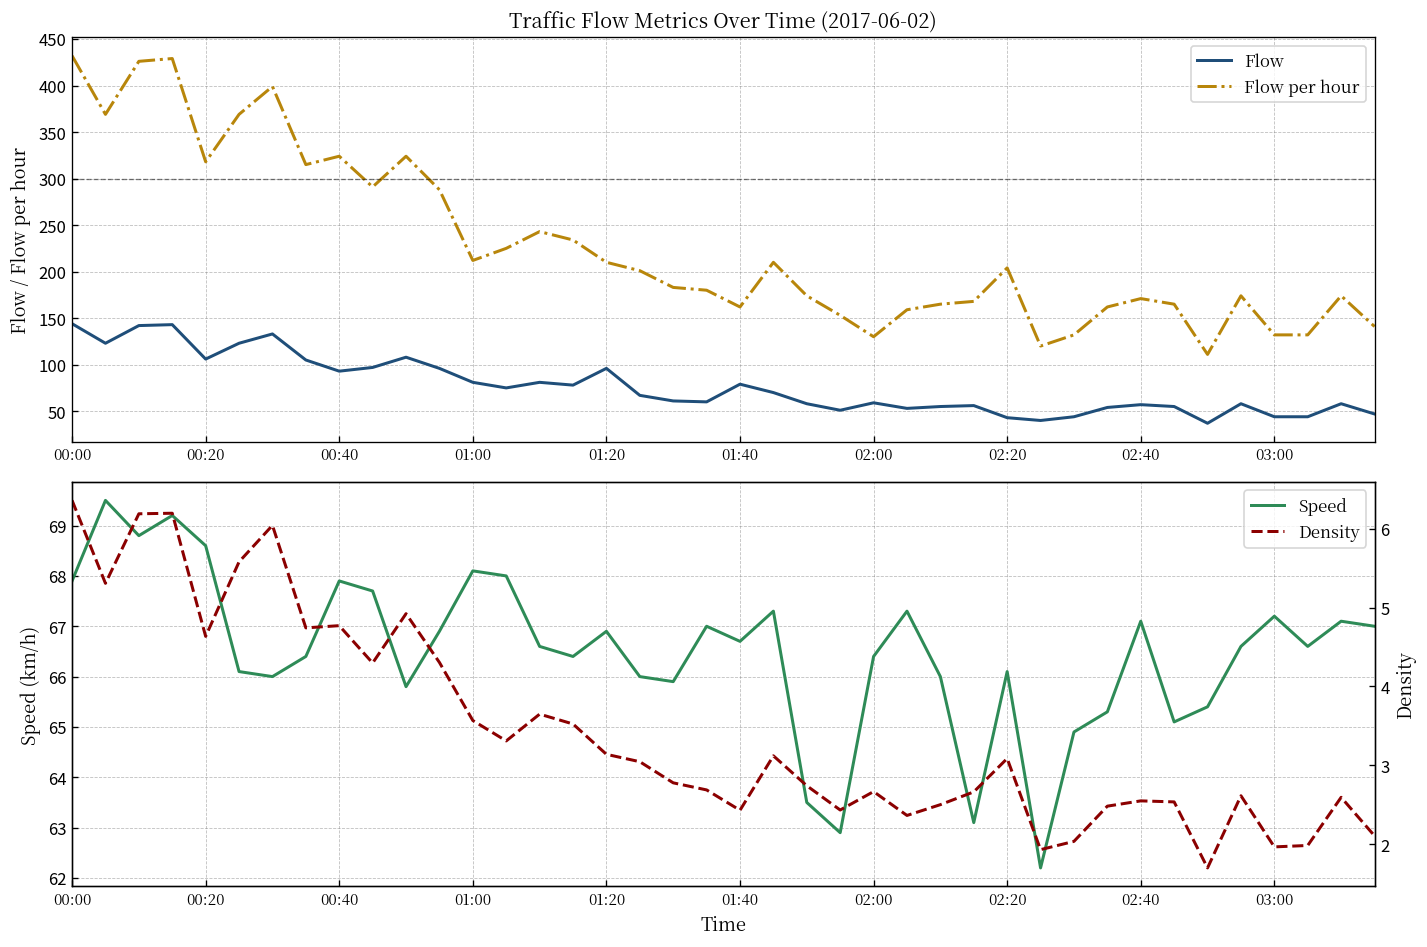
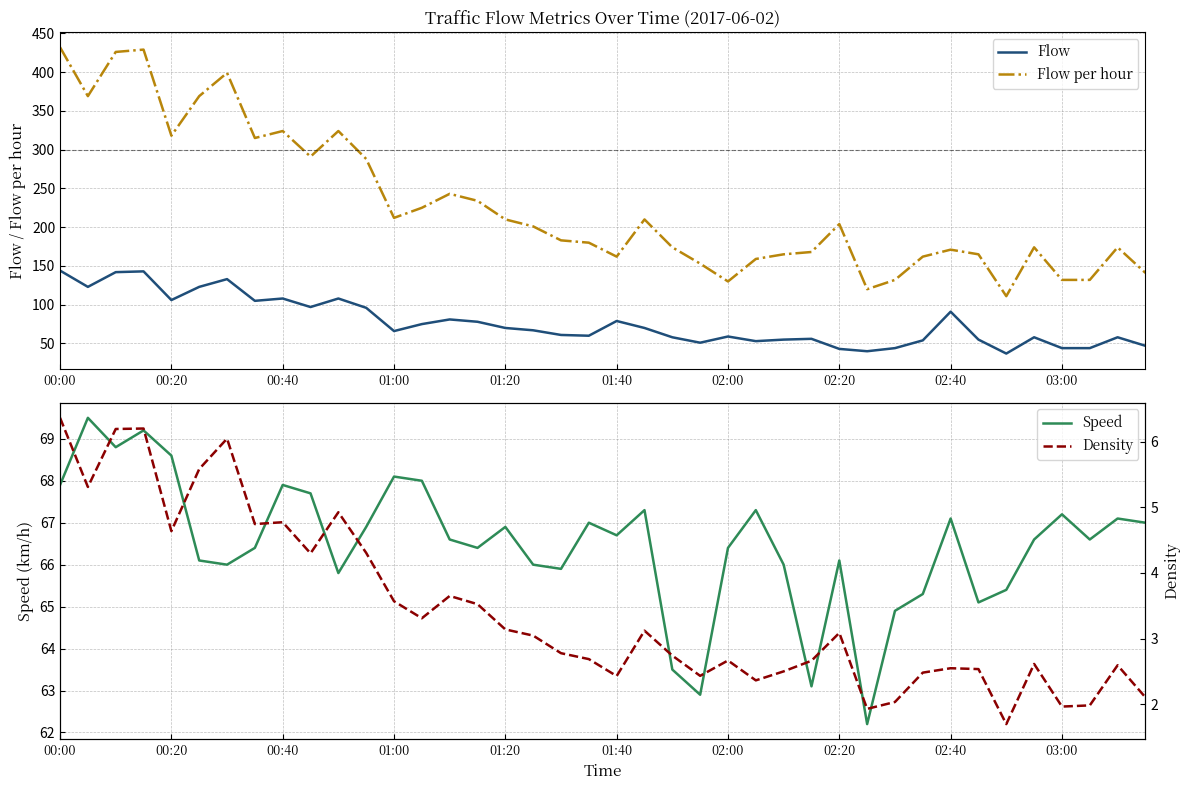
  {
    "Traffic Flow Metrics Over Time (2017-06-02)": {
      "Flow": {
        "00:00": 140,
        "00:20": 110,
-       "00:40": 90,
-       "01:00": 80,
-       "01:20": 100,
+       "00:40": 110,
+       "01:00": 70,
+       "01:20": 70,
        "01:40": 80,
        "02:00": 60,
        "02:20": 40,
-       "02:40": 60,
+       "02:40": 90,
        "03:00": 40
      },
      "Flow per hour": {
        "00:00": 430,
        "00:20": 320,
        "00:40": 320,
        "01:00": 210,
        "01:20": 210,
        "01:40": 160,
        "02:00": 130,
        "02:20": 200,
        "02:40": 170,
        "03:00": 130
      }
    }
  }
